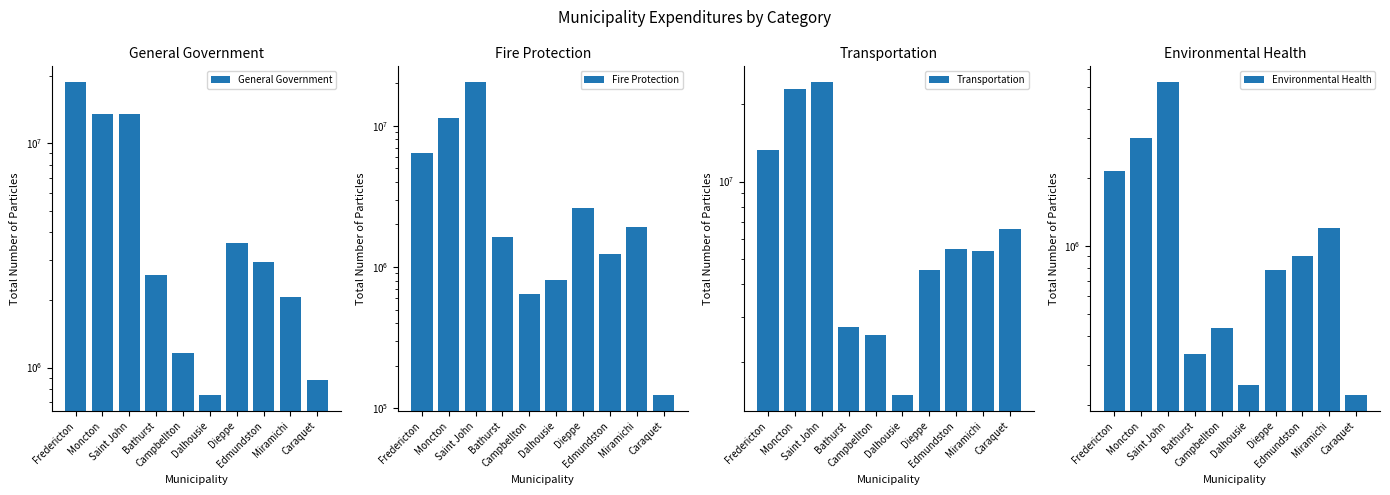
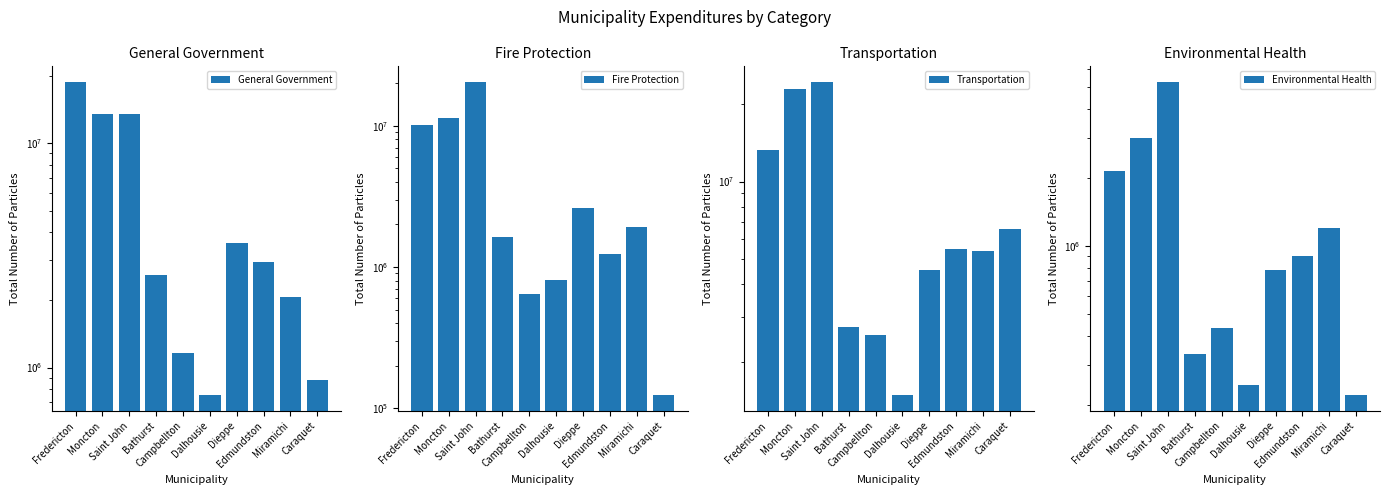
  {
    "General Government": {
      "Fredericton": 19000000,
      "Moncton": 13000000,
      "Saint John": 14000000,
      "Bathurst": 2600000,
      "Campbellton": 1200000,
      "Dalhousie": 750000,
      "Dieppe": 3600000,
      "Edmundston": 2900000,
      "Miramichi": 2100000,
      "Caraquet": 880000
    },
    "Fire Protection": {
-     "Fredericton": 6000000,
+     "Fredericton": 10000000,
      "Moncton": 11000000,
      "Saint John": 20000000,
      "Bathurst": 1600000,
      "Campbellton": 600000,
      "Dalhousie": 800000,
      "Dieppe": 2600000,
      "Edmundston": 1200000,
      "Miramichi": 1900000,
      "Caraquet": 120000
    }
  }
